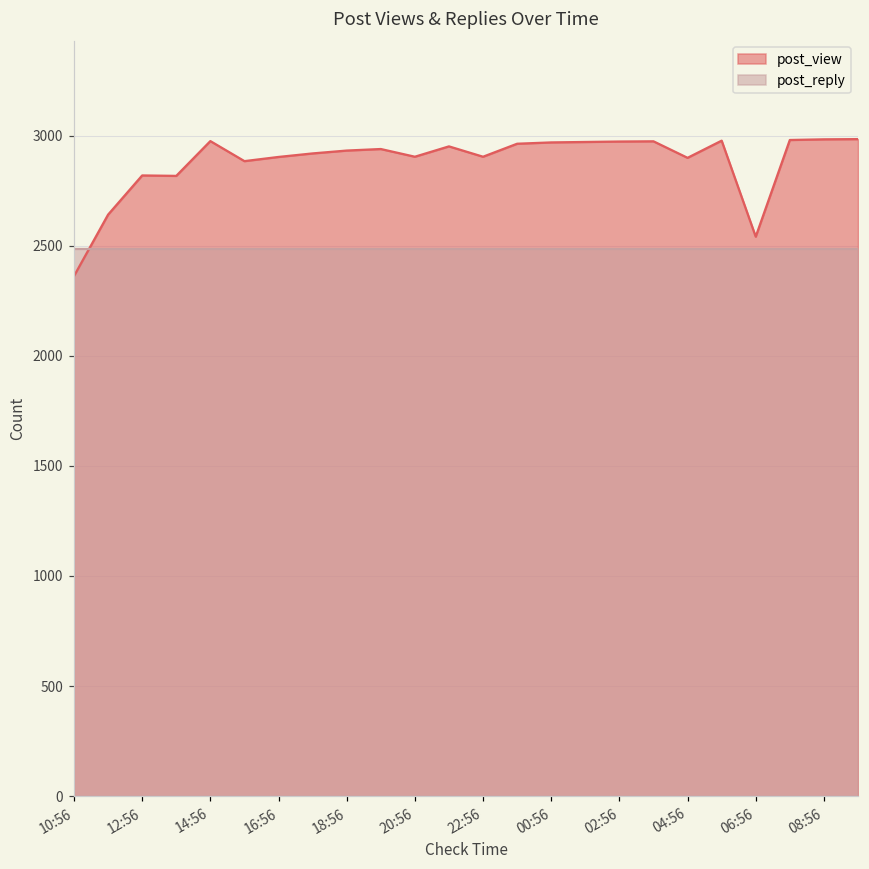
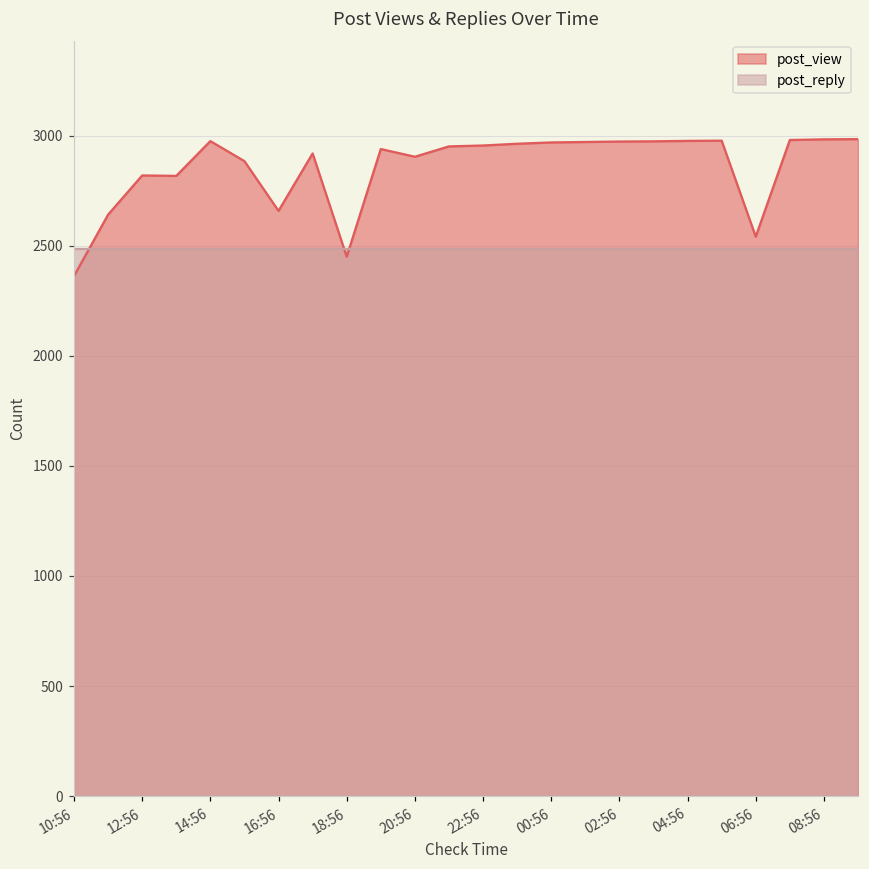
  {
    "post_view": {
      "10:56": 2360,
      "12:56": 2820,
      "14:56": 2980,
-     "16:56": 2900,
-     "18:56": 2930,
+     "16:56": 2660,
+     "18:56": 2450,
      "20:56": 2900,
-     "22:56": 2900,
+     "22:56": 2960,
      "00:56": 2970,
      "02:56": 2970,
-     "04:56": 2900,
+     "04:56": 2980,
      "06:56": 2540,
      "08:56": 2980
    },
    "post_reply": {
      "10:56": 2490,
      "12:56": 2490,
      "14:56": 2490,
      "16:56": 2490,
      "18:56": 2490,
      "20:56": 2490,
      "22:56": 2490,
      "00:56": 2490,
      "02:56": 2490,
      "04:56": 2490,
      "06:56": 2490,
      "08:56": 2490
    }
  }
